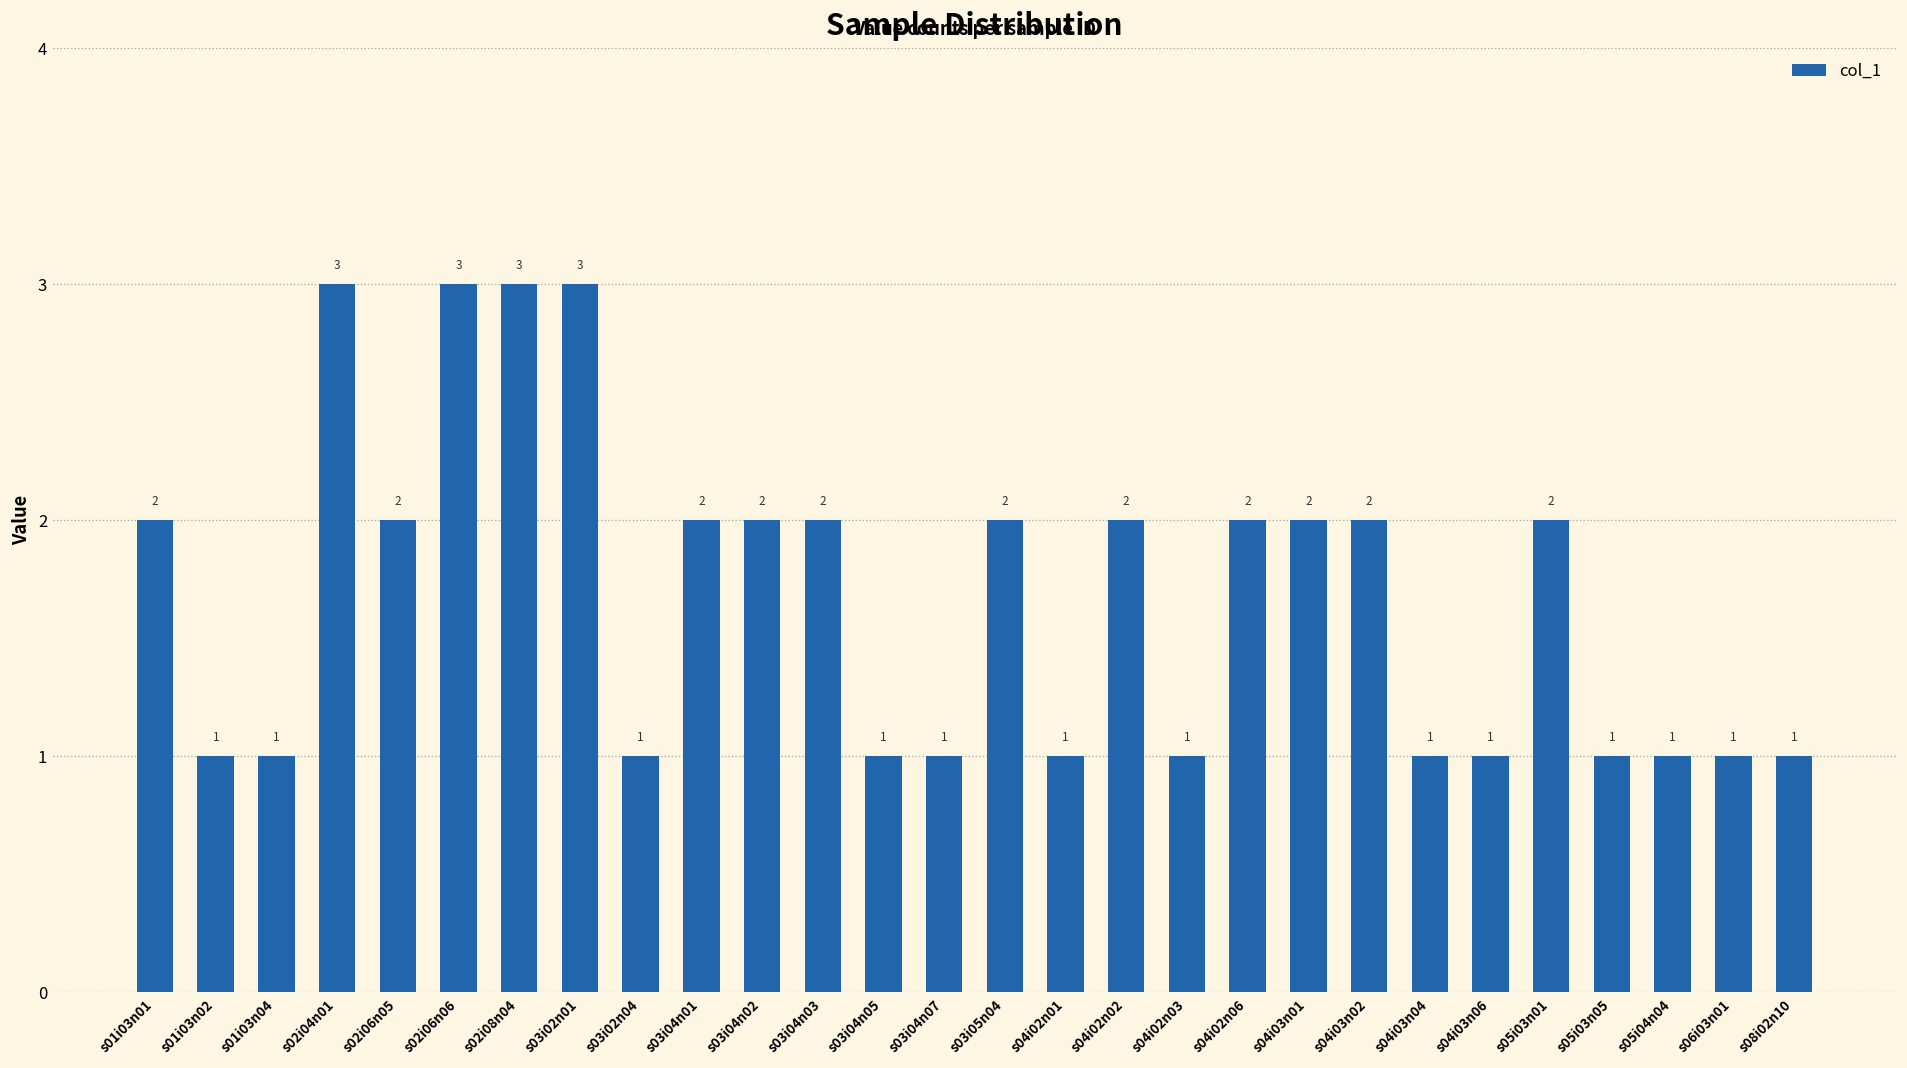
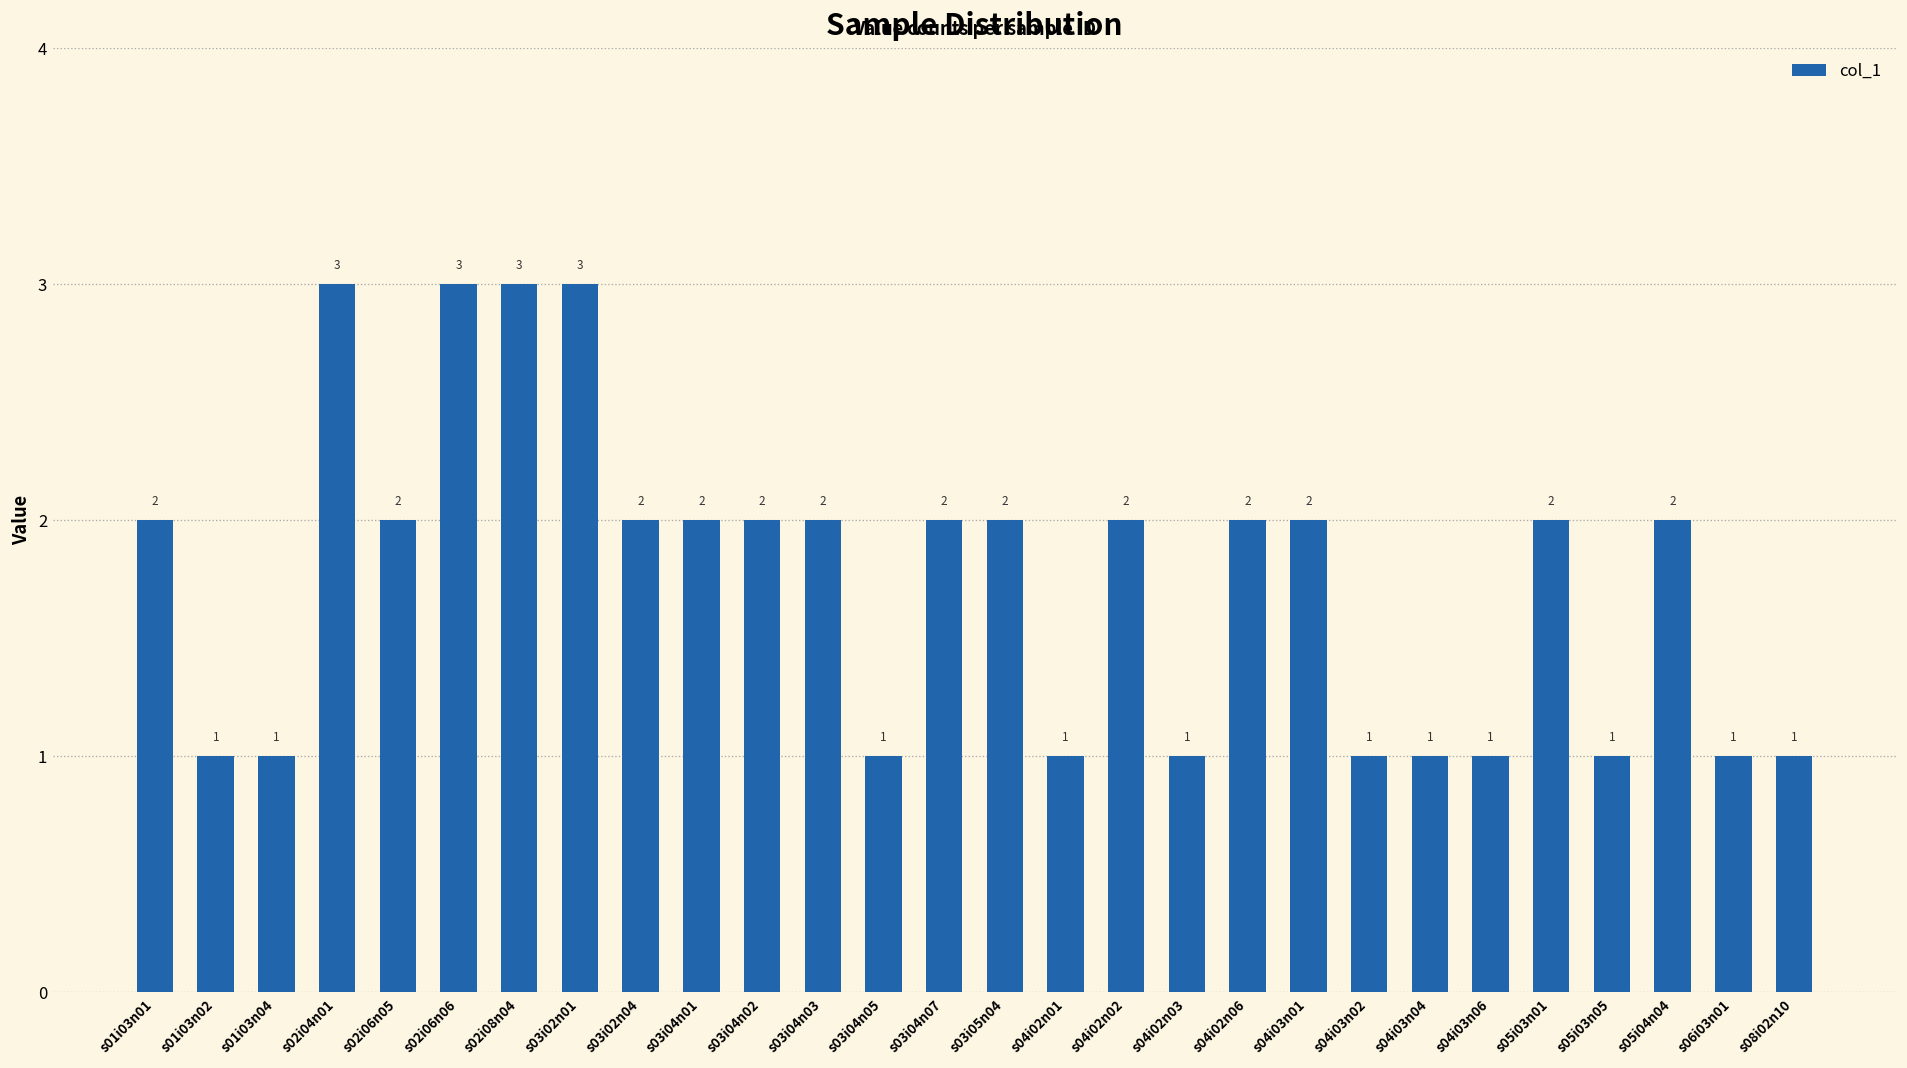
  {
    "s01i03n01": 2,
    "s01i03n02": 1,
    "s01i03n04": 1,
    "s02i04n01": 3,
    "s02i06n05": 2,
    "s02i06n06": 3,
    "s02i08n04": 3,
    "s03i02n01": 3,
-   "s03i02n04": 1,
+   "s03i02n04": 2,
    "s03i04n01": 2,
    "s03i04n02": 2,
    "s03i04n03": 2,
    "s03i04n05": 1,
-   "s03i04n07": 1,
+   "s03i04n07": 2,
    "s03i05n04": 2,
    "s04i02n01": 1,
    "s04i02n02": 2,
    "s04i02n03": 1,
    "s04i02n06": 2,
    "s04i03n01": 2,
-   "s04i03n02": 2,
+   "s04i03n02": 1,
    "s04i03n04": 1,
    "s04i03n06": 1,
    "s05i03n01": 2,
    "s05i03n05": 1,
-   "s05i04n04": 1,
+   "s05i04n04": 2,
    "s06i03n01": 1,
    "s08i02n10": 1
  }
